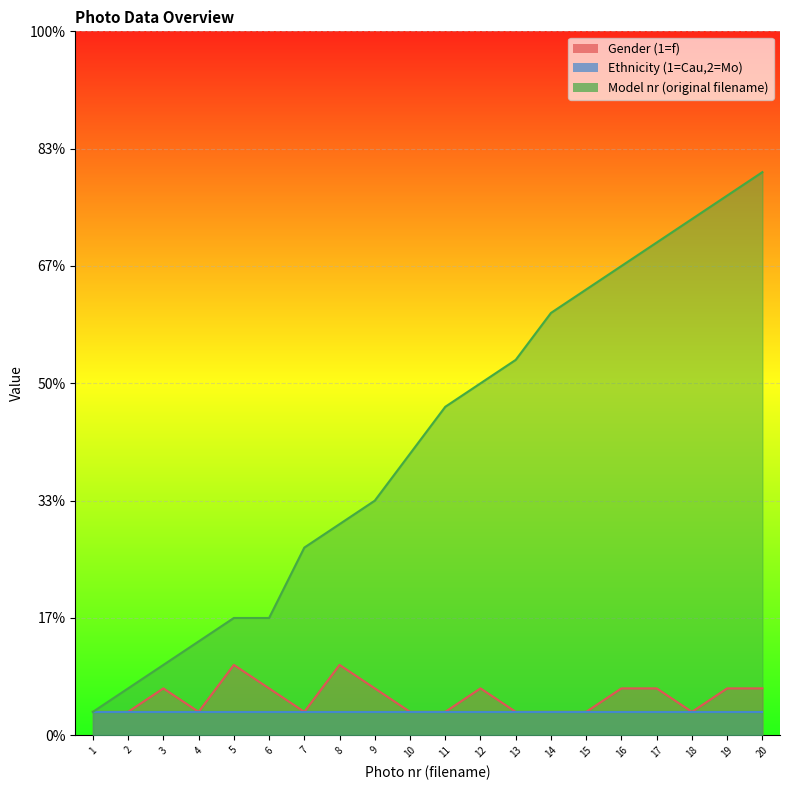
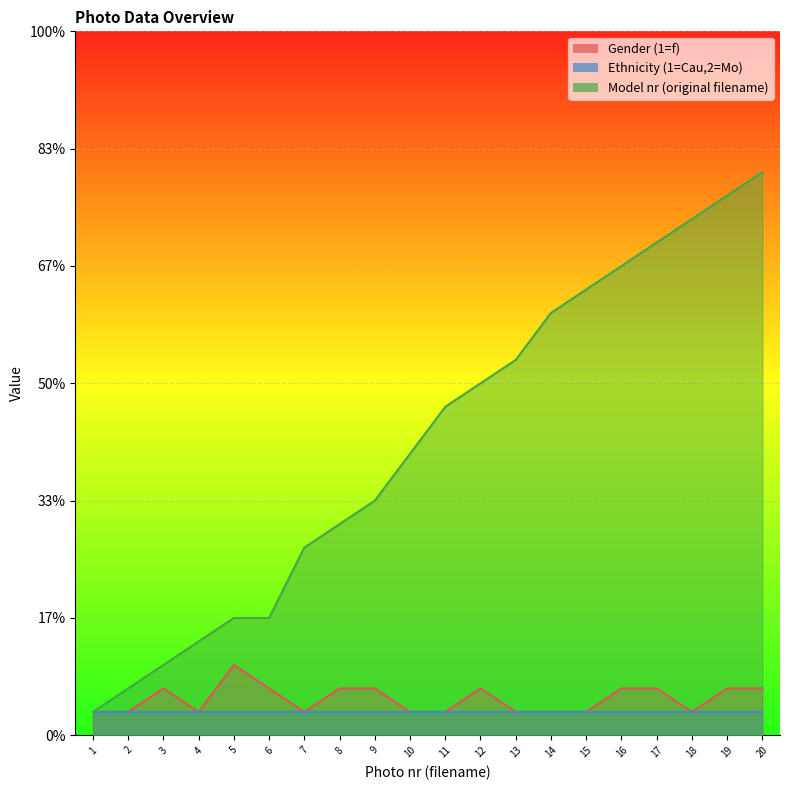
  {
    "Gender (1=f)": {
      "3": "7%",
      "5": "10%",
      "6": "7%",
-     "8": "10%",
+     "8": "7%",
      "9": "7%",
      "12": "7%",
      "16": "7%",
      "17": "7%",
      "19": "7%",
      "20": "7%"
    },
    "Ethnicity (1=Cau,2=Mo)": {
      "3": "3%",
      "5": "3%",
      "6": "3%",
      "8": "3%",
      "9": "3%",
      "12": "3%",
      "16": "3%",
      "17": "3%",
      "19": "3%",
      "20": "3%"
    },
    "Model nr (original filename)": {
      "2": "7%",
      "3": "10%",
      "4": "13%",
      "5": "17%",
      "6": "17%",
      "7": "27%",
      "8": "30%",
      "9": "33%",
      "10": "40%",
      "11": "47%",
      "12": "50%",
      "13": "53%",
      "14": "60%",
      "15": "63%",
      "16": "67%",
      "17": "70%",
      "18": "73%",
      "19": "77%",
      "20": "80%"
    }
  }
